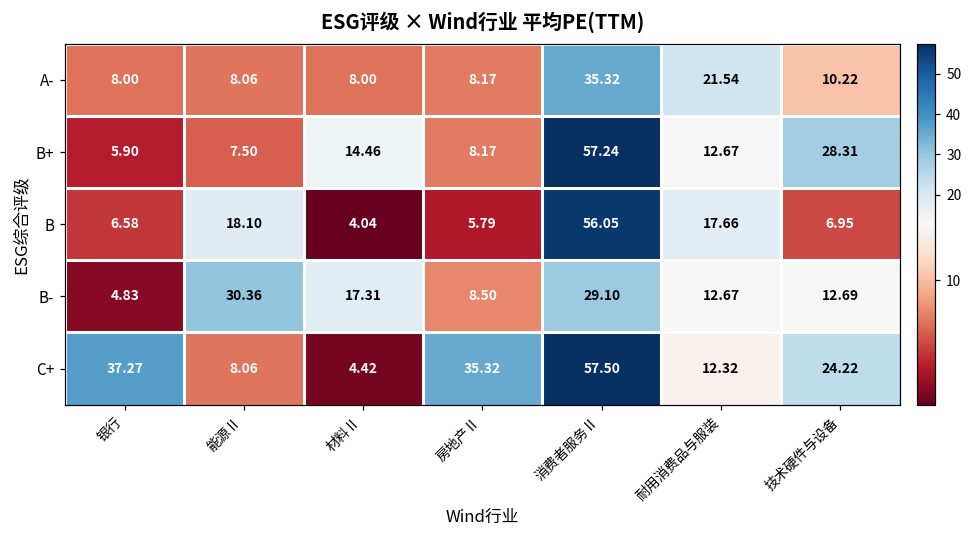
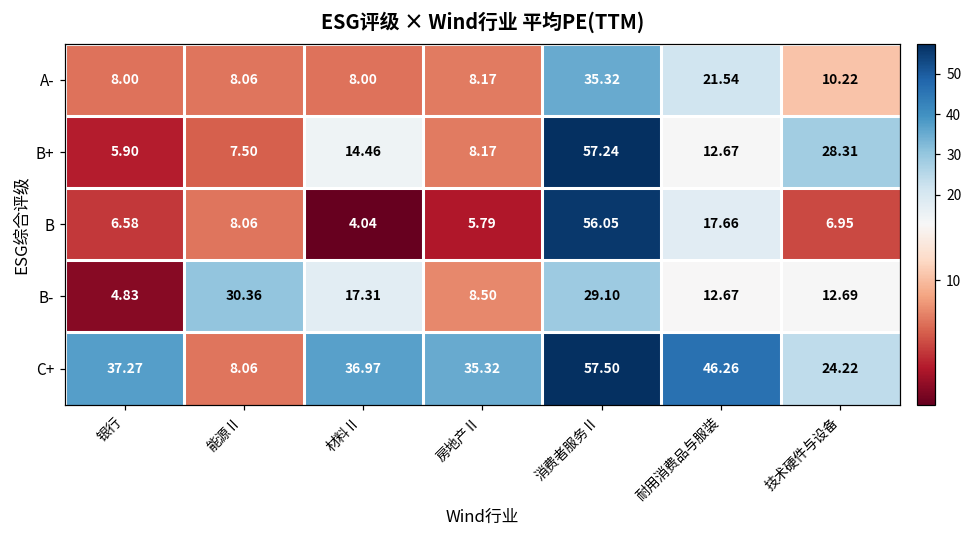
  {
    "A-": {
      "银行": 8.00,
      "能源Ⅱ": 8.06,
      "材料Ⅱ": 8.00,
      "房地产Ⅱ": 8.17,
      "消费者服务Ⅱ": 35.32,
      "耐用消费品与服装": 21.54,
      "技术硬件与设备": 10.22
    },
    "B+": {
      "银行": 5.90,
      "能源Ⅱ": 7.50,
      "材料Ⅱ": 14.46,
      "房地产Ⅱ": 8.17,
      "消费者服务Ⅱ": 57.24,
      "耐用消费品与服装": 12.67,
      "技术硬件与设备": 28.31
    },
    "B": {
      "银行": 6.58,
-     "能源Ⅱ": 18.10,
+     "能源Ⅱ": 8.06,
      "材料Ⅱ": 4.04,
      "房地产Ⅱ": 5.79,
      "消费者服务Ⅱ": 56.05,
      "耐用消费品与服装": 17.66,
      "技术硬件与设备": 6.95
    },
    "B-": {
      "银行": 4.83,
      "能源Ⅱ": 30.36,
      "材料Ⅱ": 17.31,
      "房地产Ⅱ": 8.50,
      "消费者服务Ⅱ": 29.10,
      "耐用消费品与服装": 12.67,
      "技术硬件与设备": 12.69
    },
    "C+": {
      "银行": 37.27,
      "能源Ⅱ": 8.06,
-     "材料Ⅱ": 4.42,
+     "材料Ⅱ": 36.97,
      "房地产Ⅱ": 35.32,
      "消费者服务Ⅱ": 57.50,
-     "耐用消费品与服装": 12.32,
+     "耐用消费品与服装": 46.26,
      "技术硬件与设备": 24.22
    }
  }
